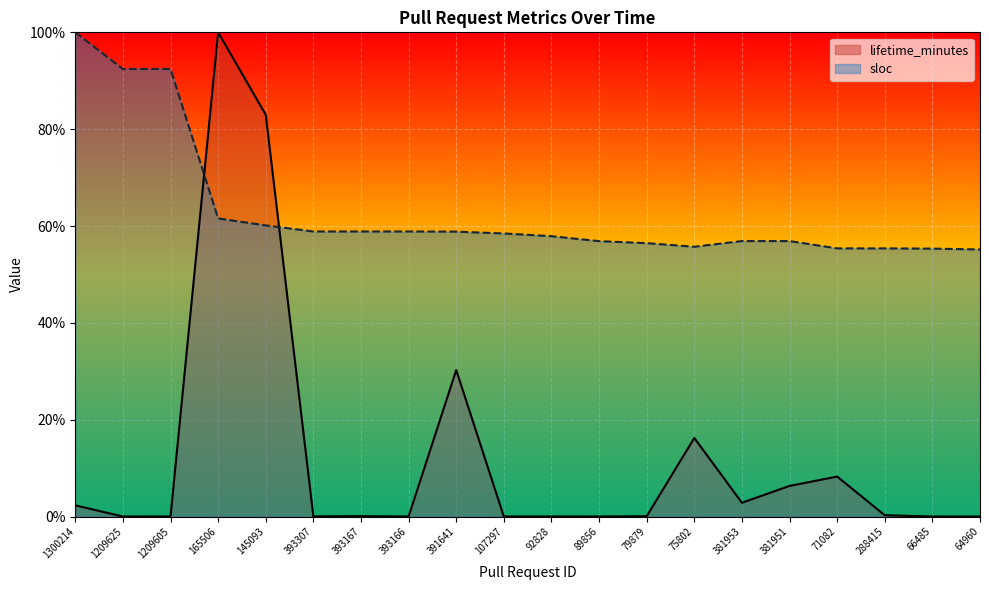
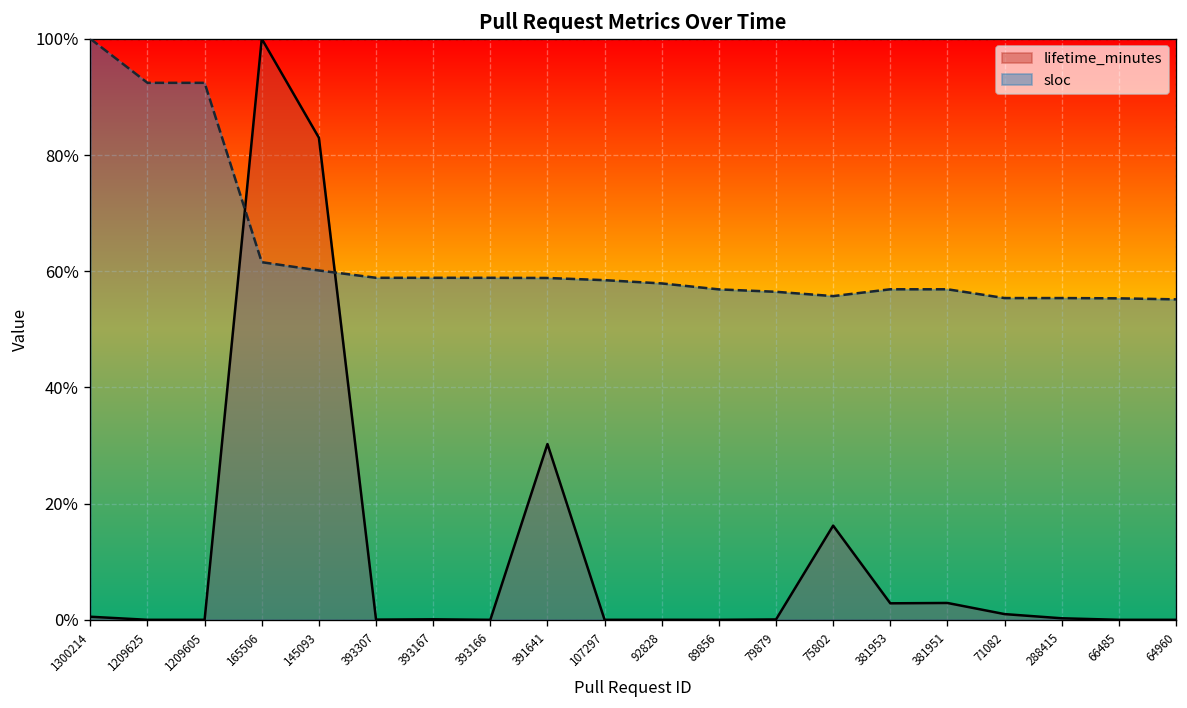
  {
    "lifetime_minutes": {
-     "1300214": "2%",
+     "1300214": "1%",
      "1209625": "0%",
      "1209605": "0%",
      "165506": "100%",
      "145093": "83%",
      "393307": "0%",
      "393167": "0%",
      "393166": "0%",
      "391641": "30%",
      "107297": "0%",
      "92828": "0%",
      "89856": "0%",
      "79879": "0%",
      "75802": "16%",
      "381953": "3%",
-     "381951": "6%",
-     "71082": "8%",
+     "381951": "3%",
+     "71082": "1%",
      "288415": "0%",
      "66485": "0%",
      "64960": "0%"
    },
    "sloc": {
      "1300214": "100%",
      "1209625": "92%",
      "1209605": "92%",
      "165506": "62%",
      "145093": "60%",
      "393307": "59%",
      "393167": "59%",
      "393166": "59%",
      "391641": "59%",
      "107297": "58%",
      "92828": "58%",
      "89856": "57%",
      "79879": "56%",
      "75802": "56%",
      "381953": "57%",
      "381951": "57%",
      "71082": "55%",
      "288415": "55%",
      "66485": "55%",
      "64960": "55%"
    }
  }
